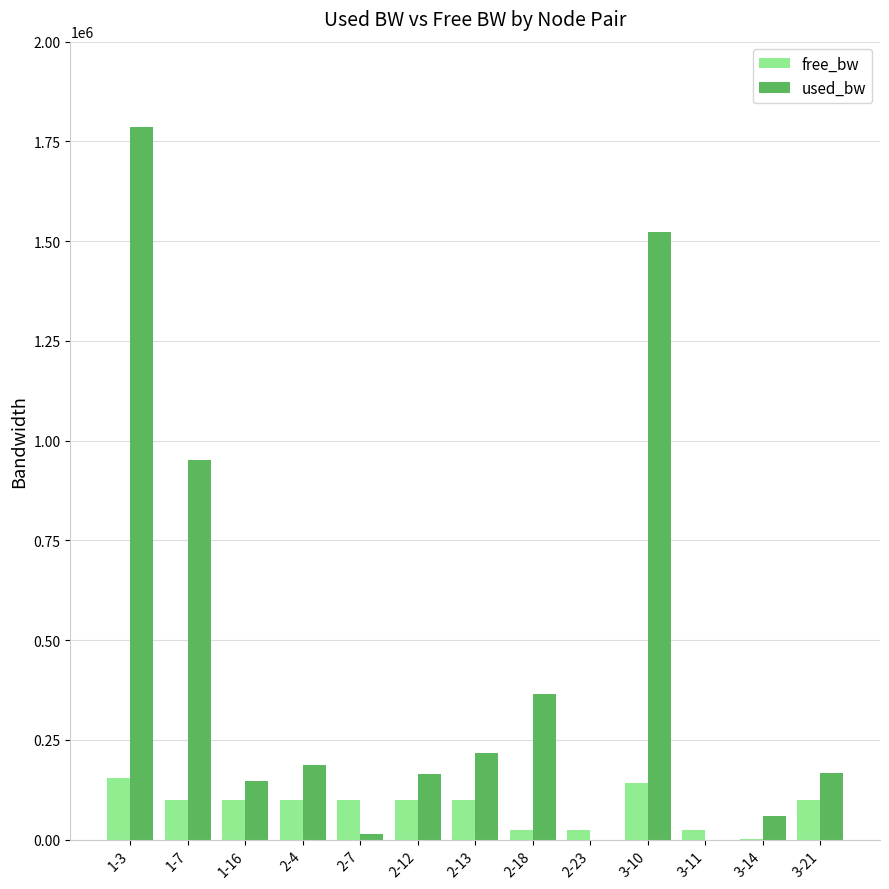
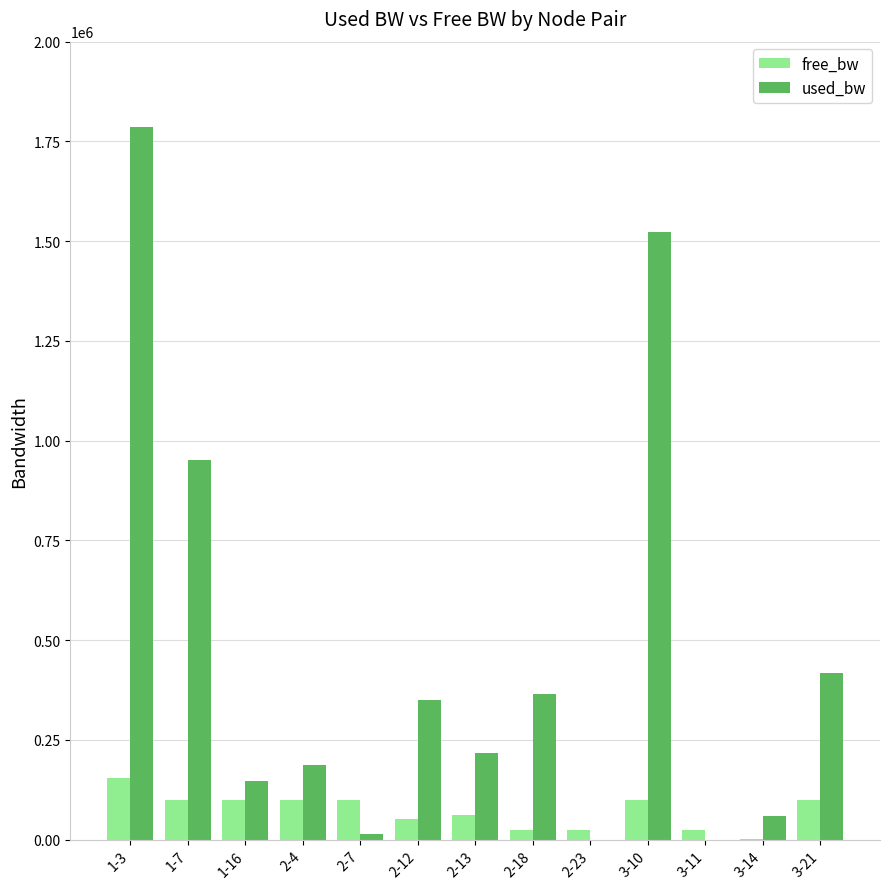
  {
    "free_bw": {
      "1-3": 150000,
      "1-7": 100000,
      "1-16": 100000,
      "2-4": 100000,
      "2-7": 100000,
-     "2-12": 100000,
-     "2-13": 100000,
+     "2-12": 50000,
+     "2-13": 60000,
      "2-18": 20000,
      "2-23": 20000,
-     "3-10": 140000,
+     "3-10": 100000,
      "3-11": 20000,
      "3-21": 100000
    },
    "used_bw": {
      "1-3": 1790000,
      "1-7": 950000,
      "1-16": 150000,
      "2-4": 190000,
      "2-7": 10000,
-     "2-12": 170000,
+     "2-12": 350000,
      "2-13": 220000,
      "2-18": 360000,
      "3-10": 1520000,
      "3-14": 60000,
-     "3-21": 170000
+     "3-21": 420000
    }
  }
